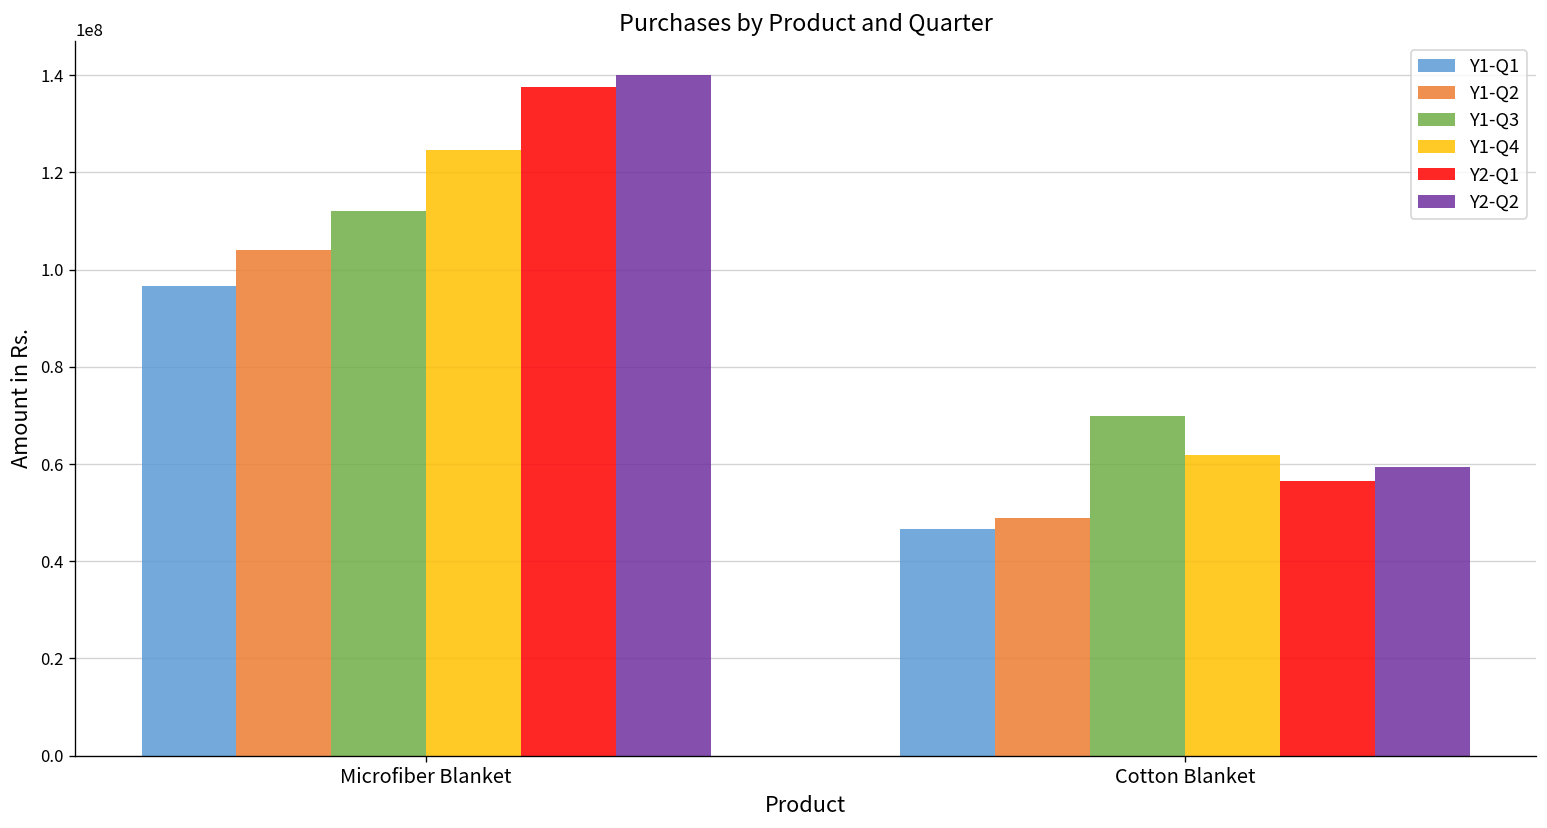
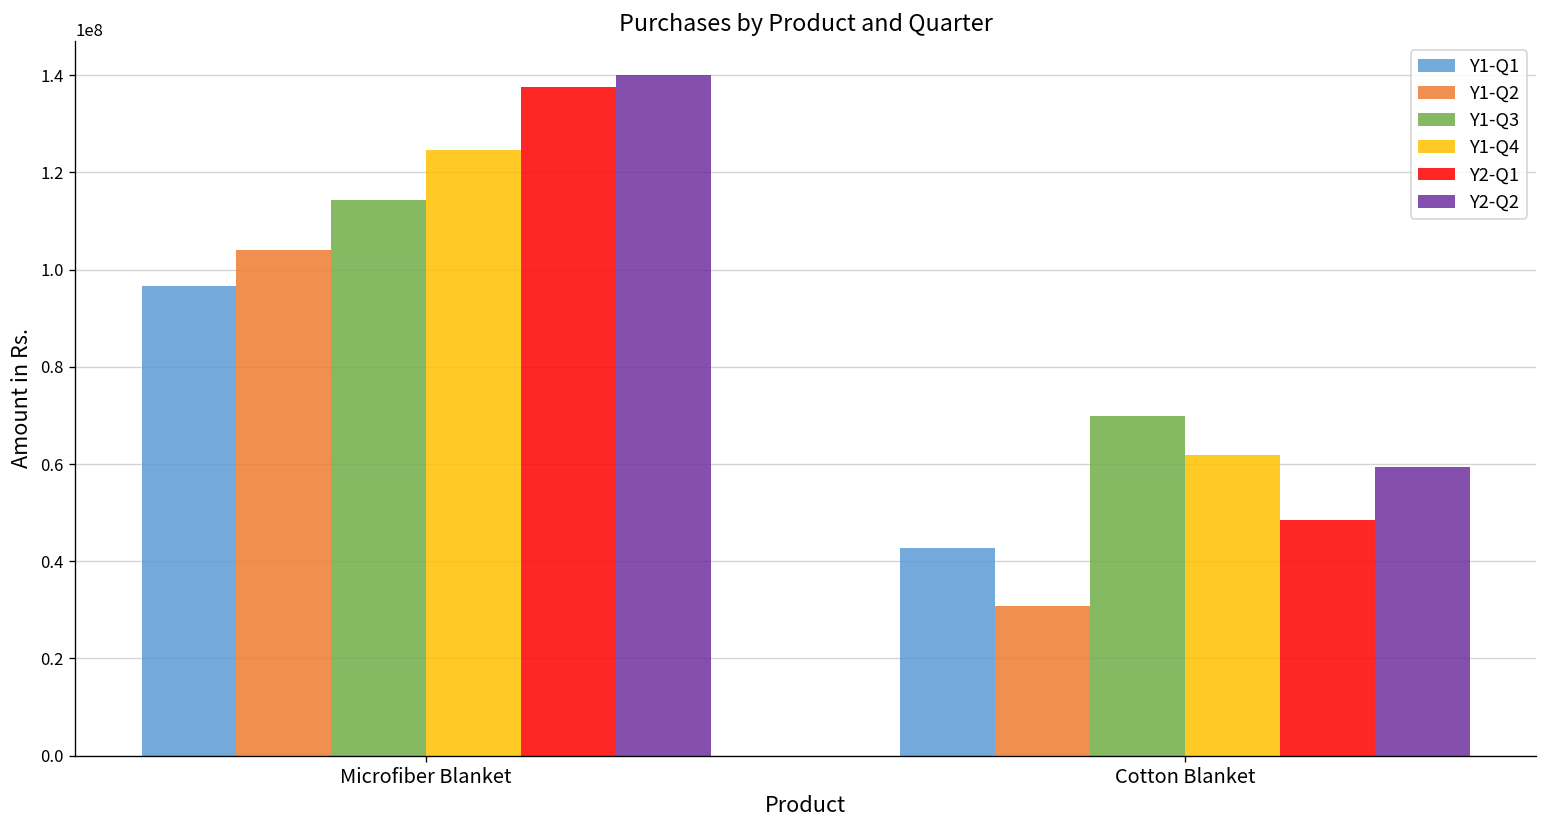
  {
    "Y1-Q1": {
      "Microfiber Blanket": 97000000,
-     "Cotton Blanket": 47000000
+     "Cotton Blanket": 43000000
    },
    "Y1-Q2": {
      "Microfiber Blanket": 104000000,
-     "Cotton Blanket": 49000000
+     "Cotton Blanket": 31000000
    },
    "Y1-Q3": {
-     "Microfiber Blanket": 112000000,
+     "Microfiber Blanket": 114000000,
      "Cotton Blanket": 70000000
    },
    "Y1-Q4": {
      "Microfiber Blanket": 125000000,
      "Cotton Blanket": 62000000
    },
    "Y2-Q1": {
      "Microfiber Blanket": 138000000,
-     "Cotton Blanket": 57000000
+     "Cotton Blanket": 49000000
    },
    "Y2-Q2": {
      "Microfiber Blanket": 140000000,
      "Cotton Blanket": 59000000
    }
  }
